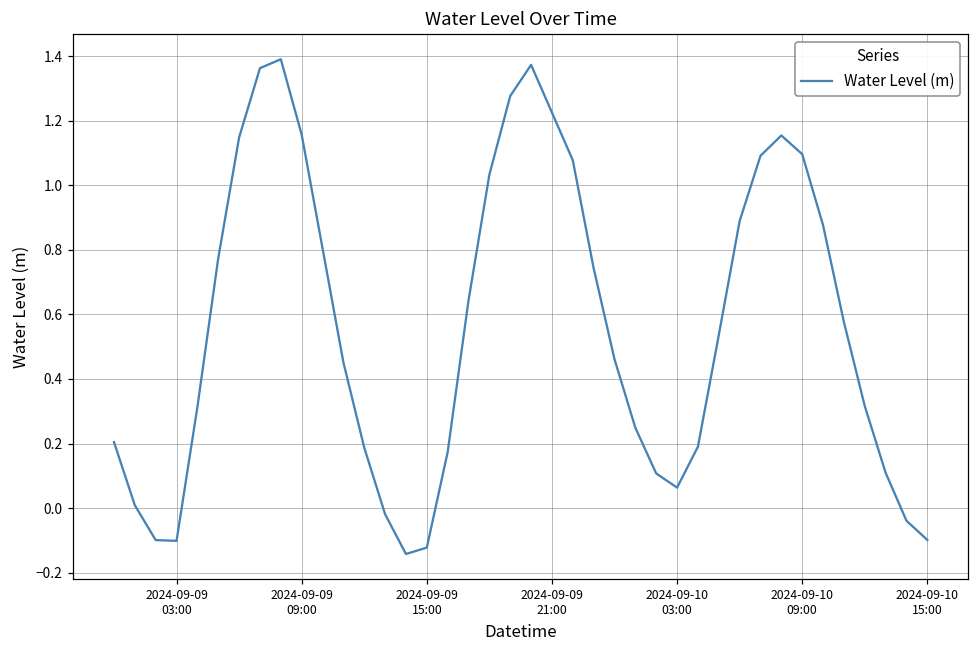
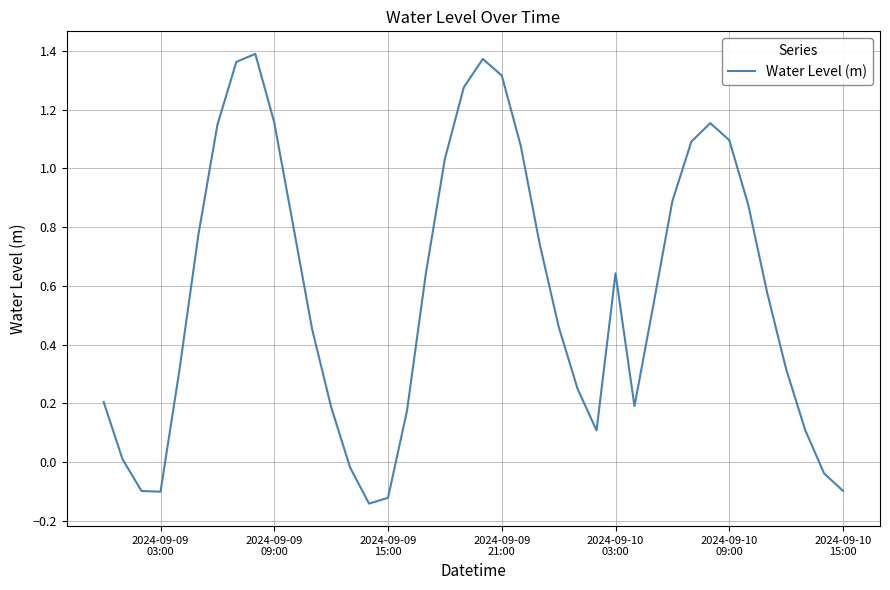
  {
    "2024-09-09 03:00": -0.10,
    "2024-09-09 09:00": 1.16,
    "2024-09-09 15:00": -0.12,
-   "2024-09-09 21:00": 1.23,
-   "2024-09-10 03:00": 0.06,
+   "2024-09-09 21:00": 1.32,
+   "2024-09-10 03:00": 0.64,
    "2024-09-10 09:00": 1.10,
    "2024-09-10 15:00": -0.10
  }
